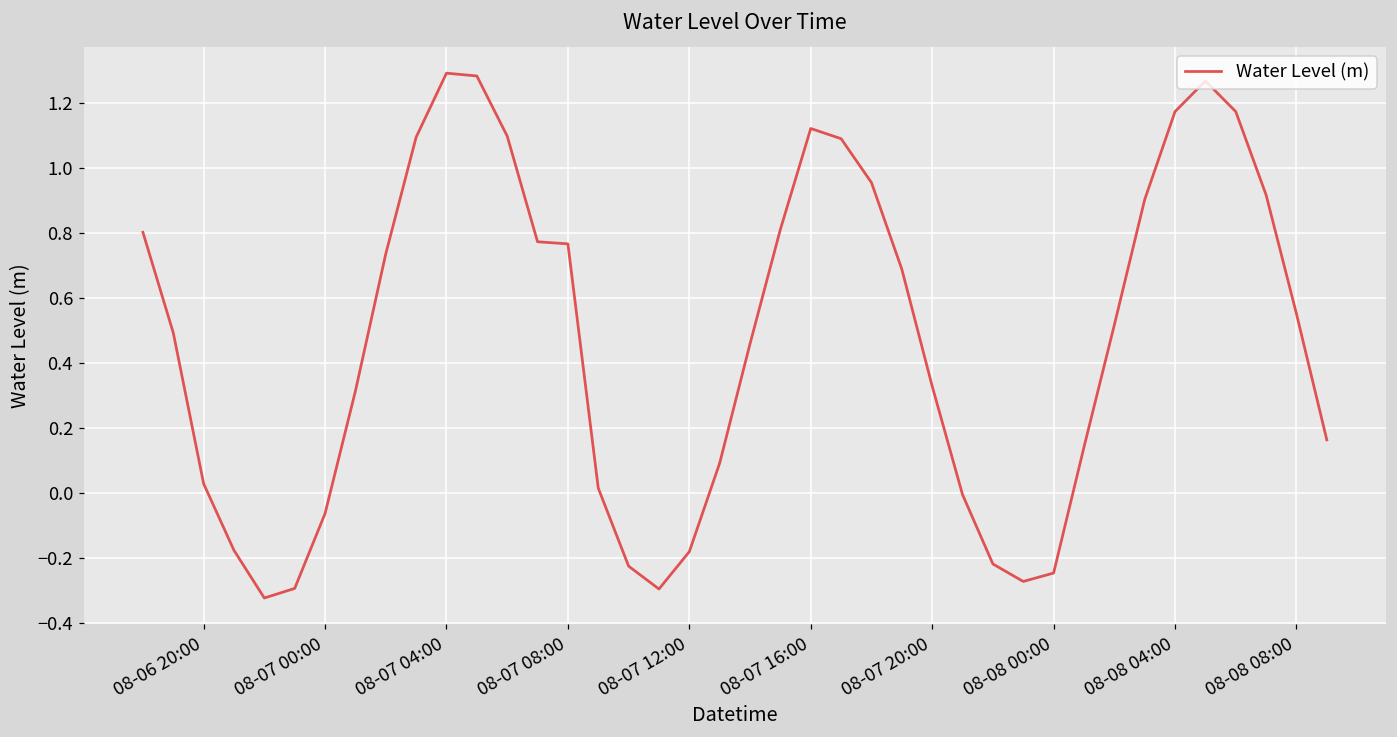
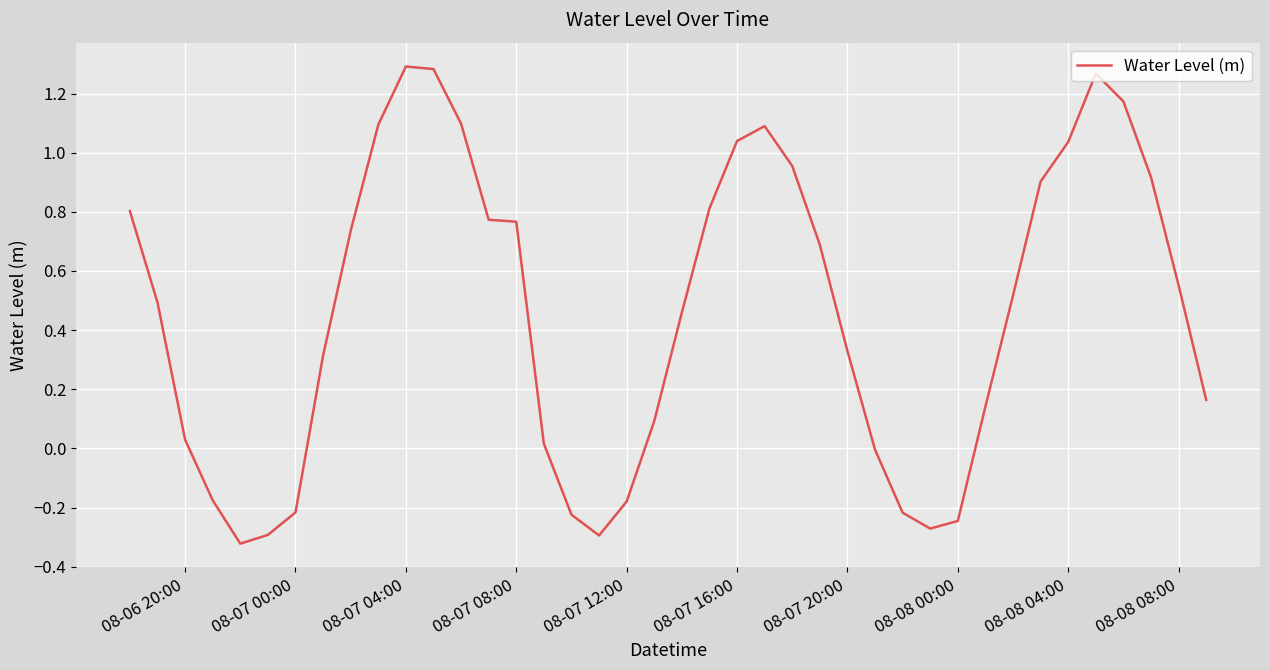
  {
    "08-06 20:00": 0.03,
-   "08-07 00:00": -0.06,
+   "08-07 00:00": -0.22,
    "08-07 04:00": 1.29,
    "08-07 08:00": 0.77,
    "08-07 12:00": -0.18,
-   "08-07 16:00": 1.12,
+   "08-07 16:00": 1.04,
    "08-07 20:00": 0.33,
    "08-08 00:00": -0.25,
-   "08-08 04:00": 1.17,
+   "08-08 04:00": 1.04,
    "08-08 08:00": 0.55
  }
